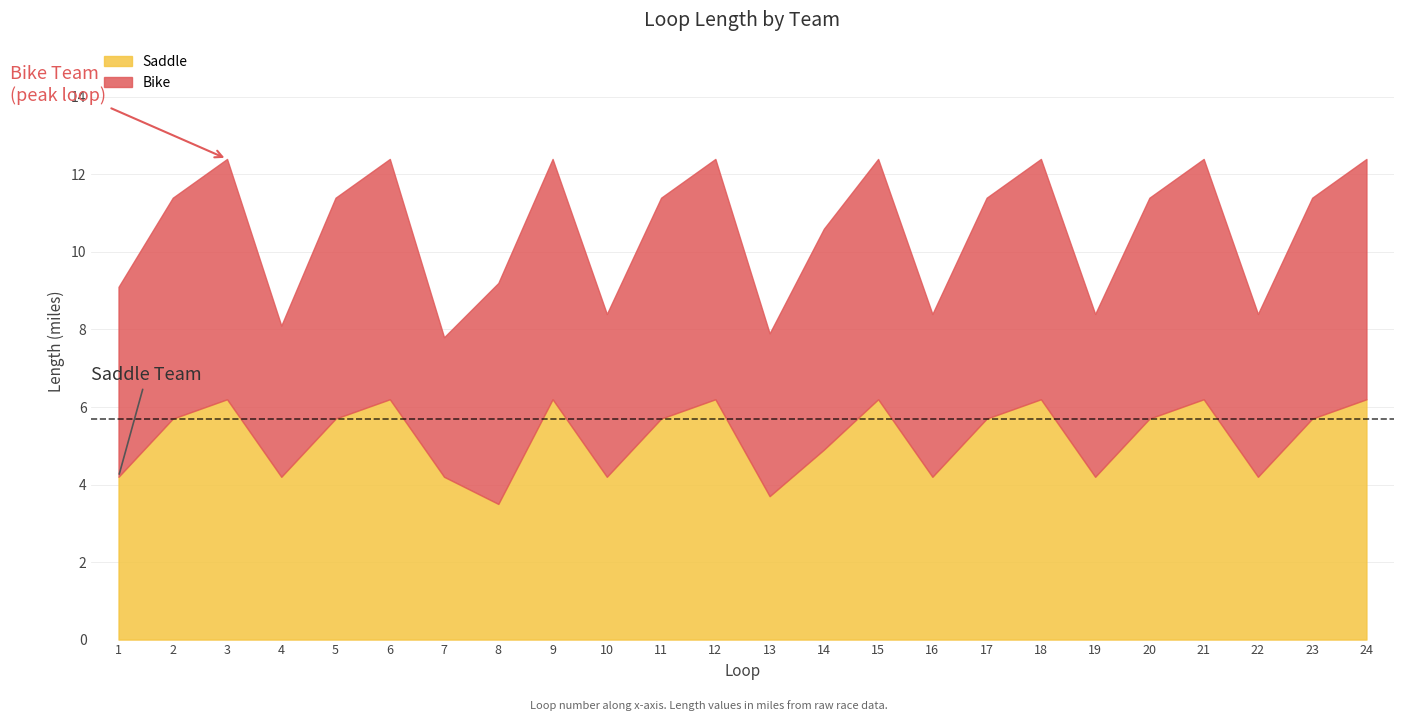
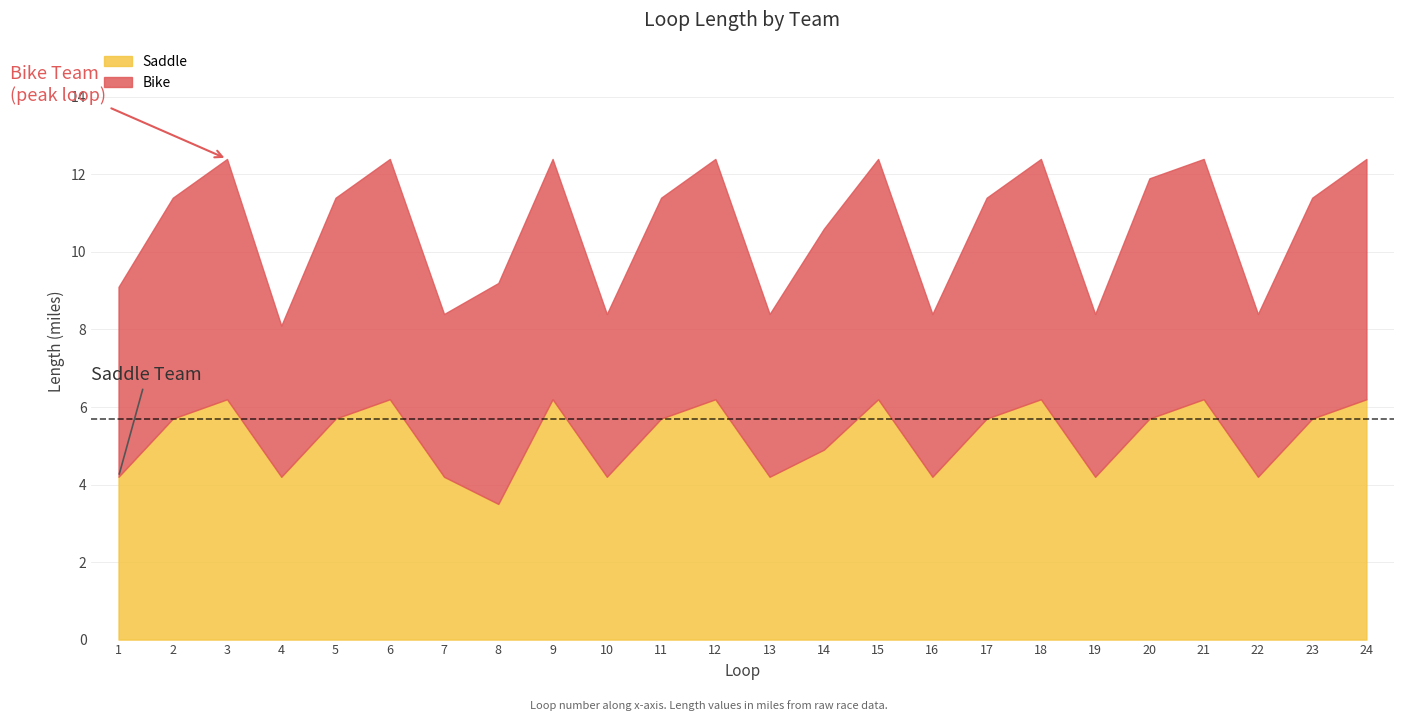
  {
    "Saddle": {
      "1": 4.2,
      "2": 5.7,
      "3": 6.2,
      "4": 4.2,
      "5": 5.7,
      "6": 6.2,
      "7": 4.2,
      "8": 3.5,
      "9": 6.2,
      "10": 4.2,
      "11": 5.7,
      "12": 6.2,
-     "13": 3.7,
+     "13": 4.2,
      "14": 4.9,
      "15": 6.2,
      "16": 4.2,
      "17": 5.7,
      "18": 6.2,
      "19": 4.2,
      "20": 5.7,
      "21": 6.2,
      "22": 4.2,
      "23": 5.7,
      "24": 6.2
    },
    "Bike": {
      "1": 4.9,
      "2": 5.7,
      "3": 6.2,
      "4": 3.9,
      "5": 5.7,
      "6": 6.2,
-     "7": 3.6,
+     "7": 4.2,
      "8": 5.7,
      "9": 6.2,
      "10": 4.2,
      "11": 5.7,
      "12": 6.2,
      "13": 4.2,
      "14": 5.7,
      "15": 6.2,
      "16": 4.2,
      "17": 5.7,
      "18": 6.2,
      "19": 4.2,
-     "20": 5.7,
+     "20": 6.2,
      "21": 6.2,
      "22": 4.2,
      "23": 5.7,
      "24": 6.2
    }
  }
